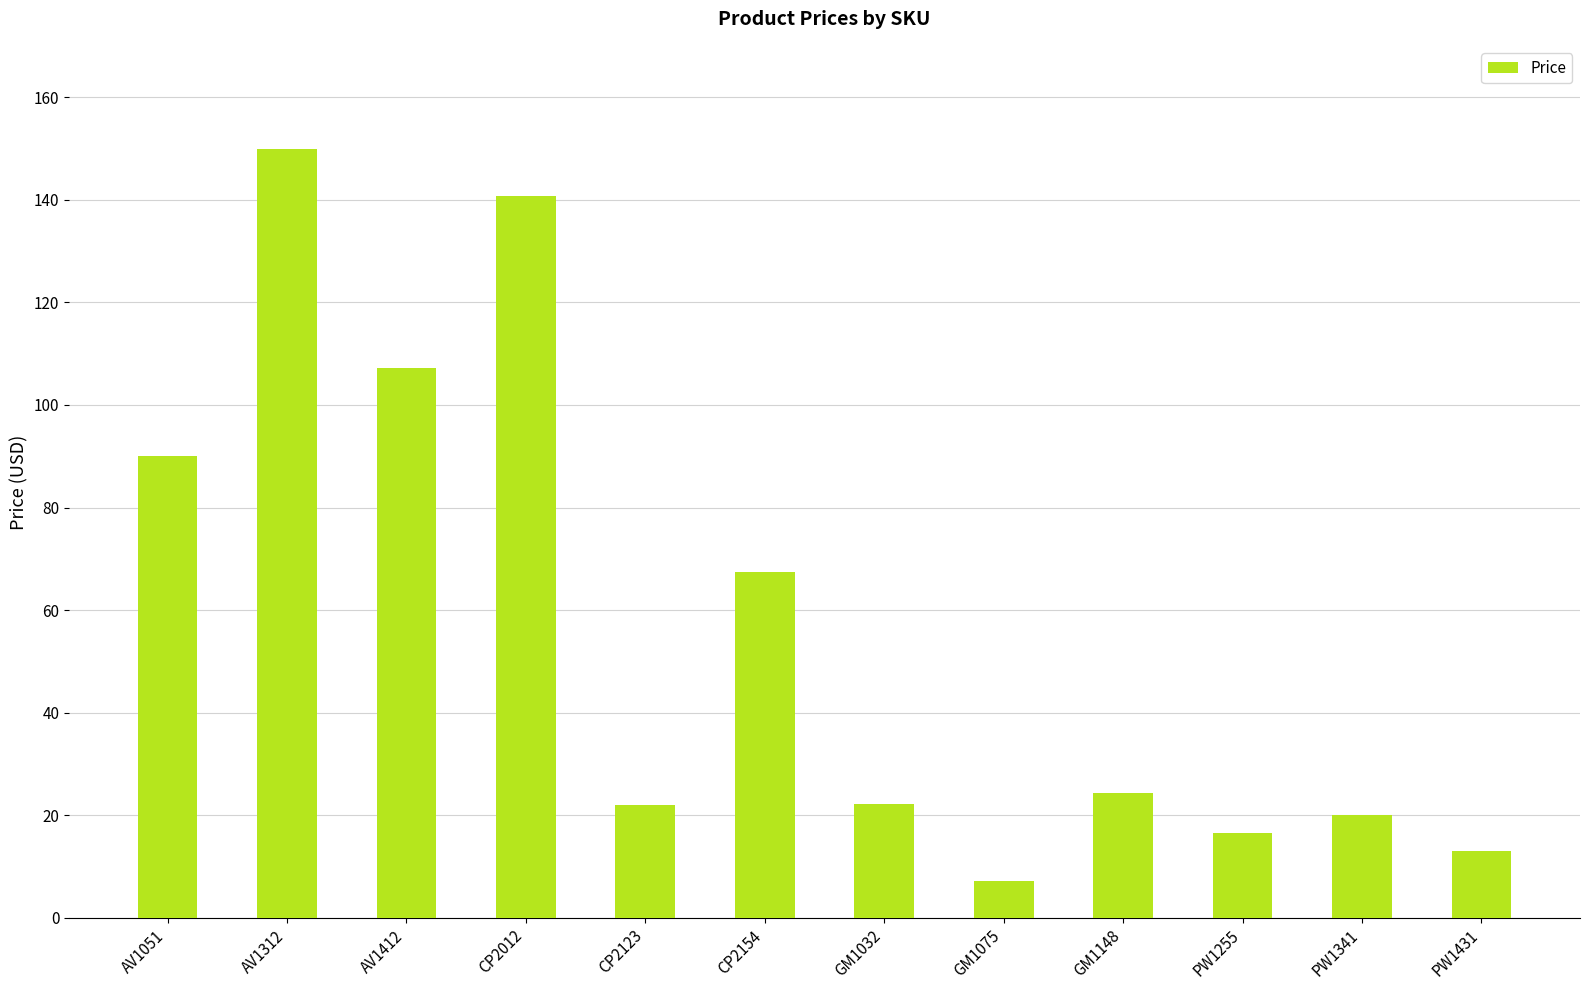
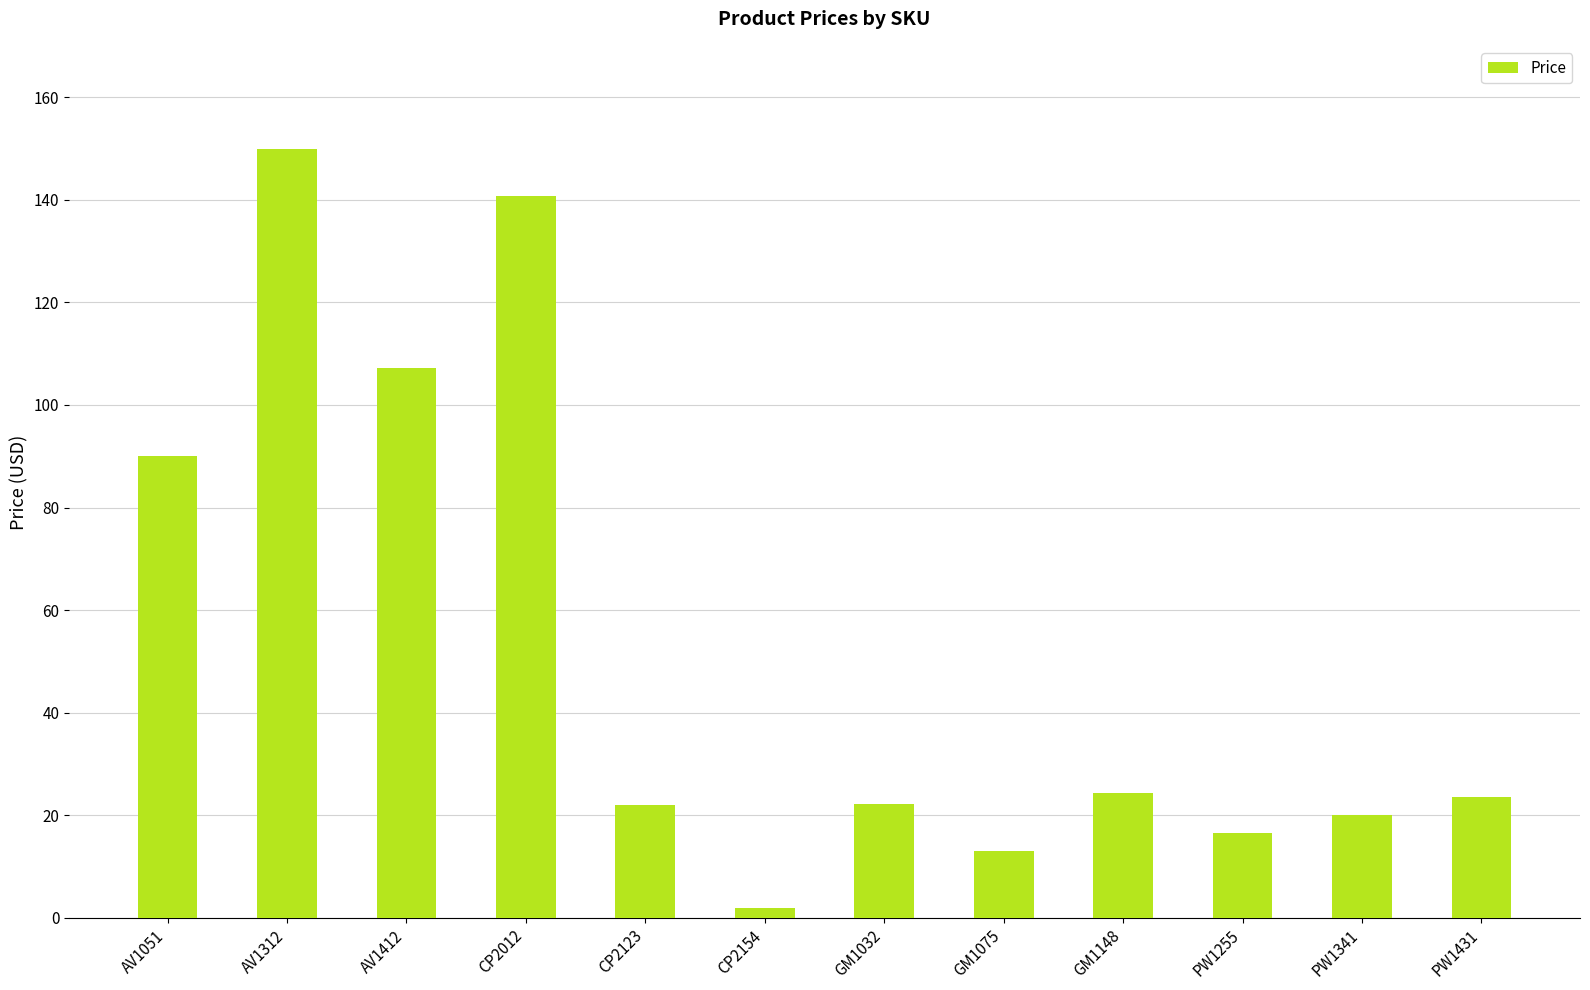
  {
    "AV1051": 90,
    "AV1312": 150,
    "AV1412": 107,
    "CP2012": 141,
    "CP2123": 22,
-   "CP2154": 67,
+   "CP2154": 2,
    "GM1032": 22,
-   "GM1075": 7,
+   "GM1075": 13,
    "GM1148": 24,
    "PW1255": 17,
    "PW1341": 20,
-   "PW1431": 13
+   "PW1431": 24
  }
